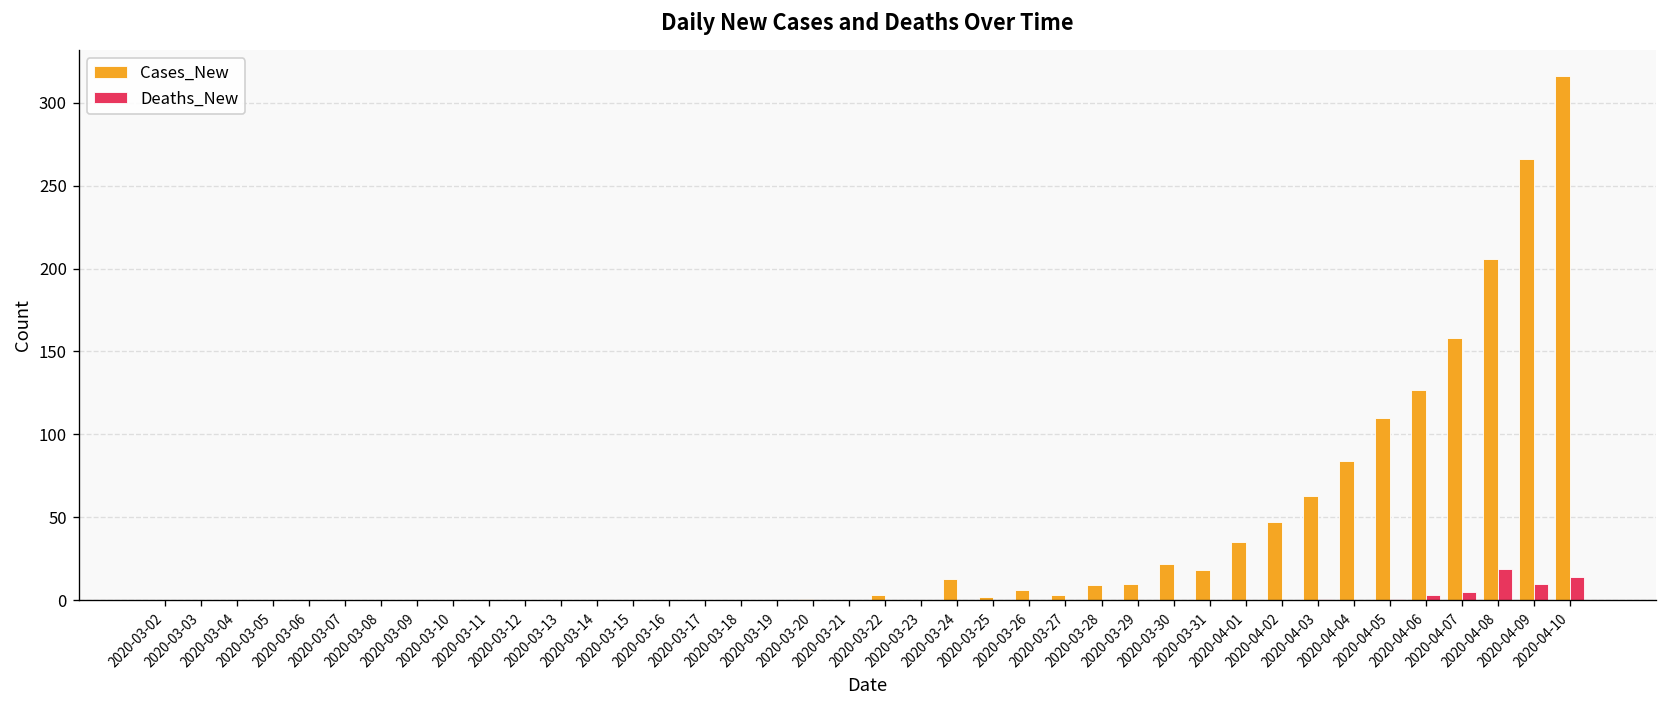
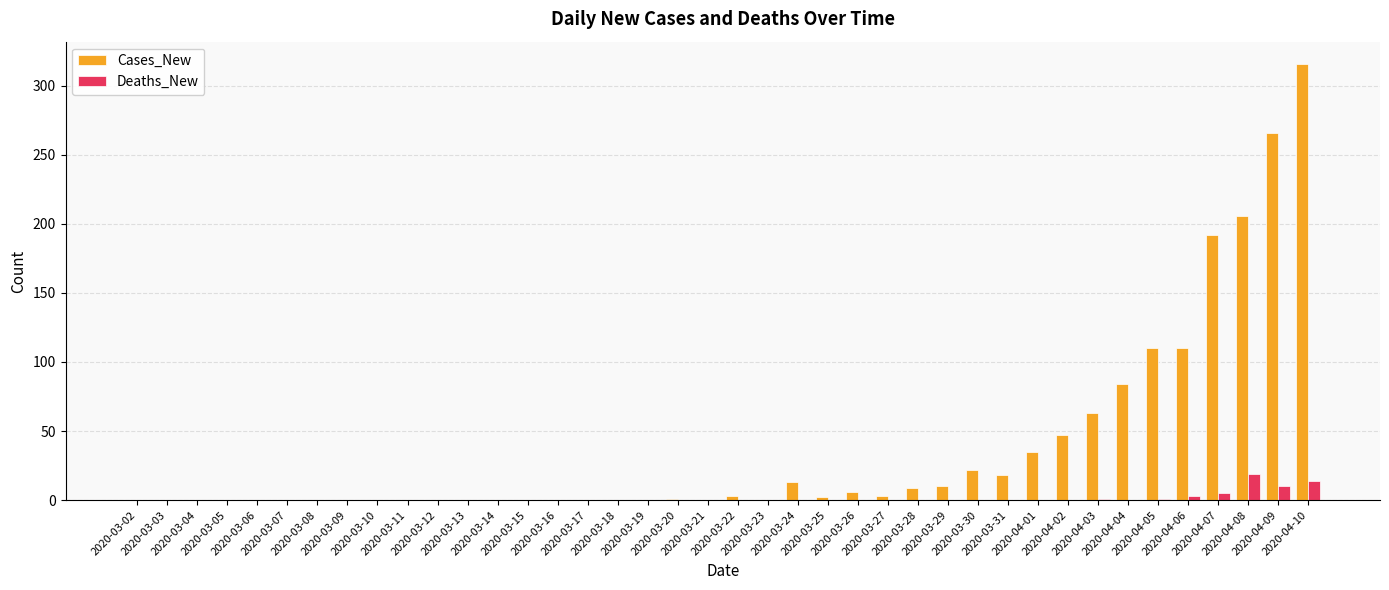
  {
    "Cases_New": {
      "2020-03-02": 0,
      "2020-03-03": 0,
      "2020-03-04": 0,
      "2020-03-05": 0,
      "2020-03-06": 0,
      "2020-03-07": 0,
      "2020-03-08": 0,
      "2020-03-09": 0,
      "2020-03-10": 0,
      "2020-03-11": 0,
      "2020-03-12": 0,
      "2020-03-13": 0,
      "2020-03-14": 0,
      "2020-03-15": 0,
      "2020-03-16": 0,
      "2020-03-17": 0,
      "2020-03-18": 0,
      "2020-03-19": 0,
      "2020-03-21": 0,
      "2020-03-22": 3,
      "2020-03-23": 0,
      "2020-03-24": 13,
      "2020-03-25": 2,
      "2020-03-26": 6,
      "2020-03-27": 3,
      "2020-03-28": 9,
      "2020-03-29": 10,
      "2020-03-30": 22,
      "2020-03-31": 18,
      "2020-04-01": 35,
      "2020-04-02": 47,
      "2020-04-03": 63,
      "2020-04-04": 84,
      "2020-04-05": 110,
-     "2020-04-06": 127,
-     "2020-04-07": 158,
+     "2020-04-06": 110,
+     "2020-04-07": 192,
      "2020-04-08": 206,
      "2020-04-09": 266,
      "2020-04-10": 316
    },
    "Deaths_New": {
      "2020-03-02": 0,
      "2020-03-03": 0,
      "2020-03-04": 0,
      "2020-03-05": 0,
      "2020-03-06": 0,
      "2020-03-07": 0,
      "2020-03-08": 0,
      "2020-03-09": 0,
      "2020-03-10": 0,
      "2020-03-11": 0,
      "2020-03-12": 0,
      "2020-03-13": 0,
      "2020-03-14": 0,
      "2020-03-15": 0,
      "2020-03-16": 0,
      "2020-03-17": 0,
      "2020-03-18": 0,
      "2020-03-19": 0,
      "2020-03-20": 0,
      "2020-03-21": 0,
      "2020-03-22": 0,
      "2020-03-23": 0,
      "2020-03-24": 0,
      "2020-03-25": 0,
      "2020-03-26": 0,
      "2020-03-27": 0,
      "2020-03-28": 0,
      "2020-03-29": 0,
      "2020-03-30": 0,
      "2020-03-31": 0,
      "2020-04-01": 0,
      "2020-04-02": 0,
      "2020-04-04": 0,
      "2020-04-06": 3,
      "2020-04-07": 5,
      "2020-04-08": 19,
      "2020-04-09": 10,
      "2020-04-10": 14
    }
  }
